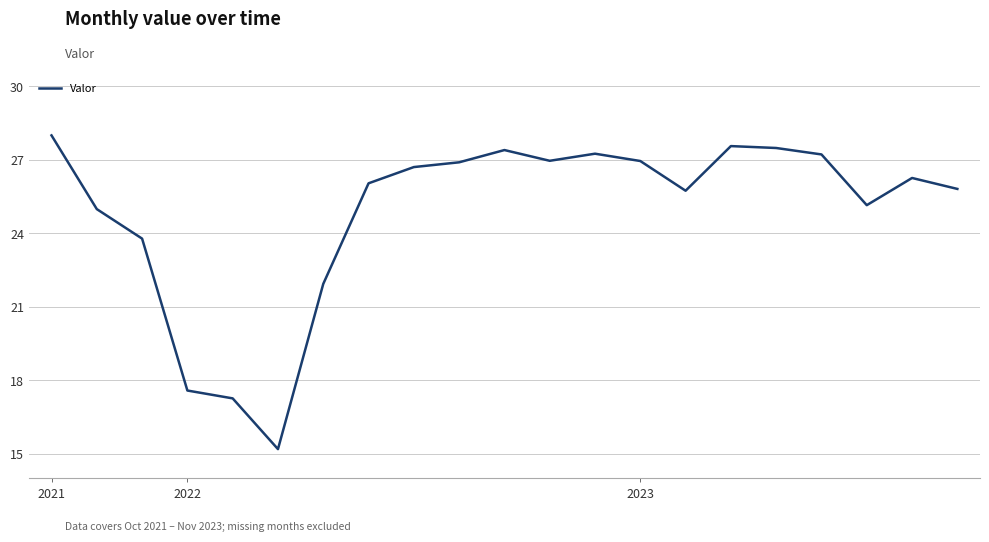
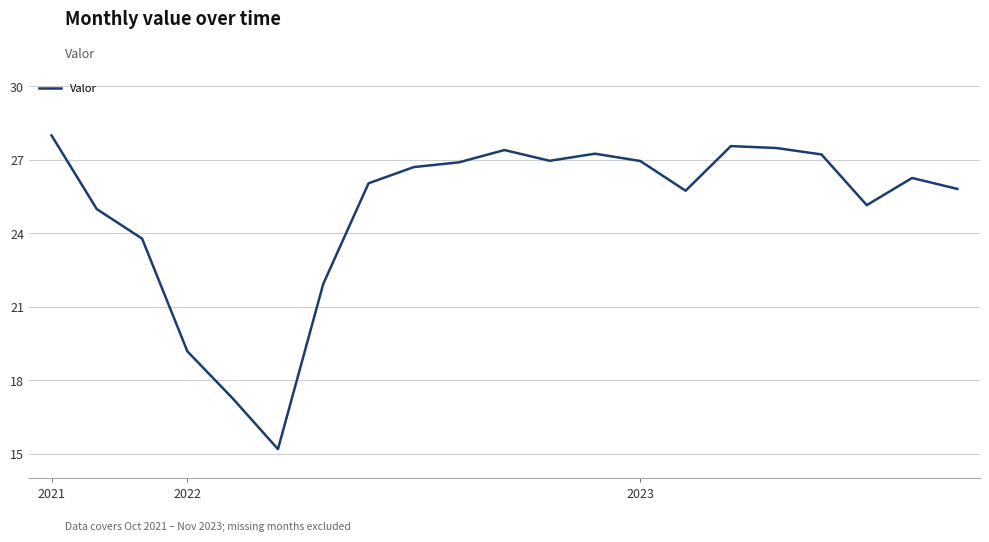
  {
    "2021": 28.0,
-   "2022": 17.6,
+   "2022": 19.2,
    "2023": 27.0
  }
